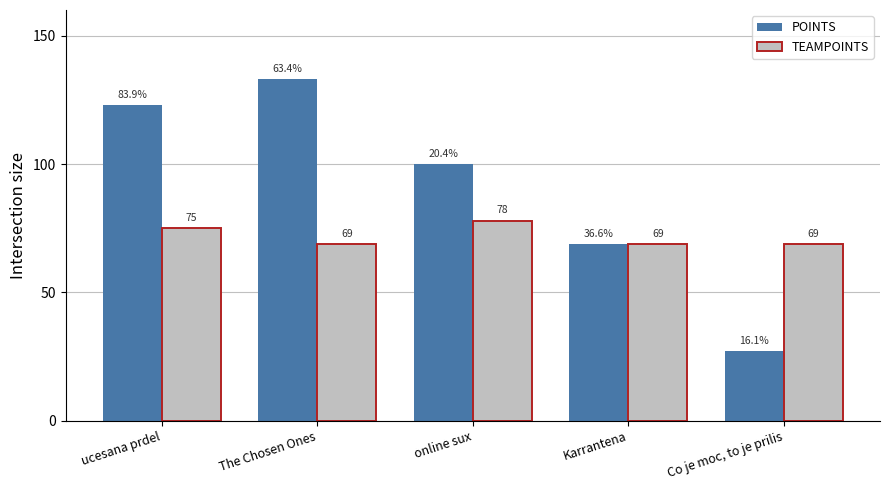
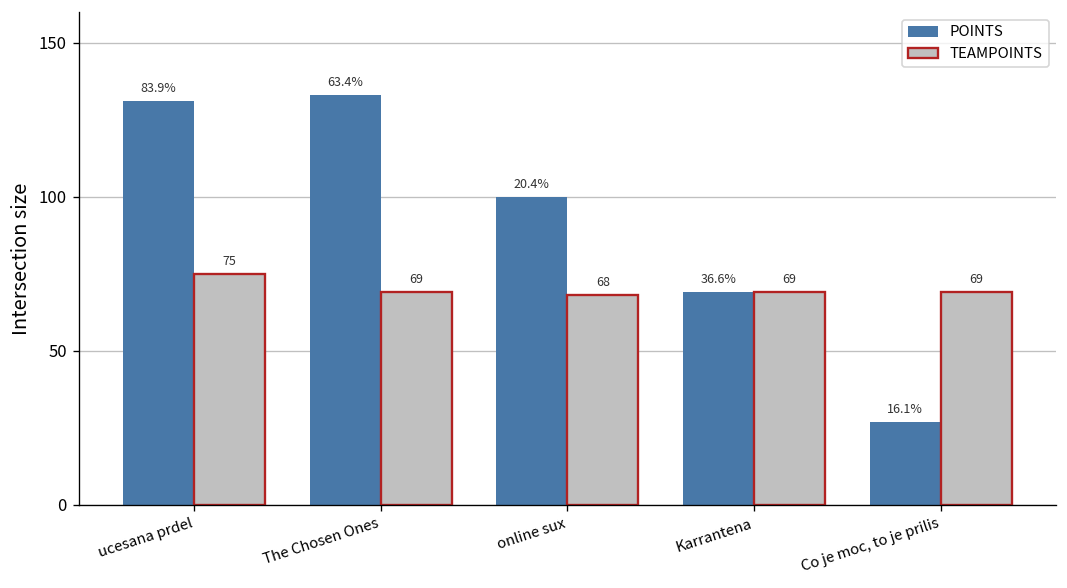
  {
    "POINTS": {
-     "ucesana prdel": 123
+     "ucesana prdel": 131
    },
    "TEAMPOINTS": {
      "ucesana prdel": 75,
      "The Chosen Ones": 69,
-     "online sux": 78,
+     "online sux": 68,
      "Karrantena": 69,
      "Co je moc, to je prilis": 69
    }
  }
